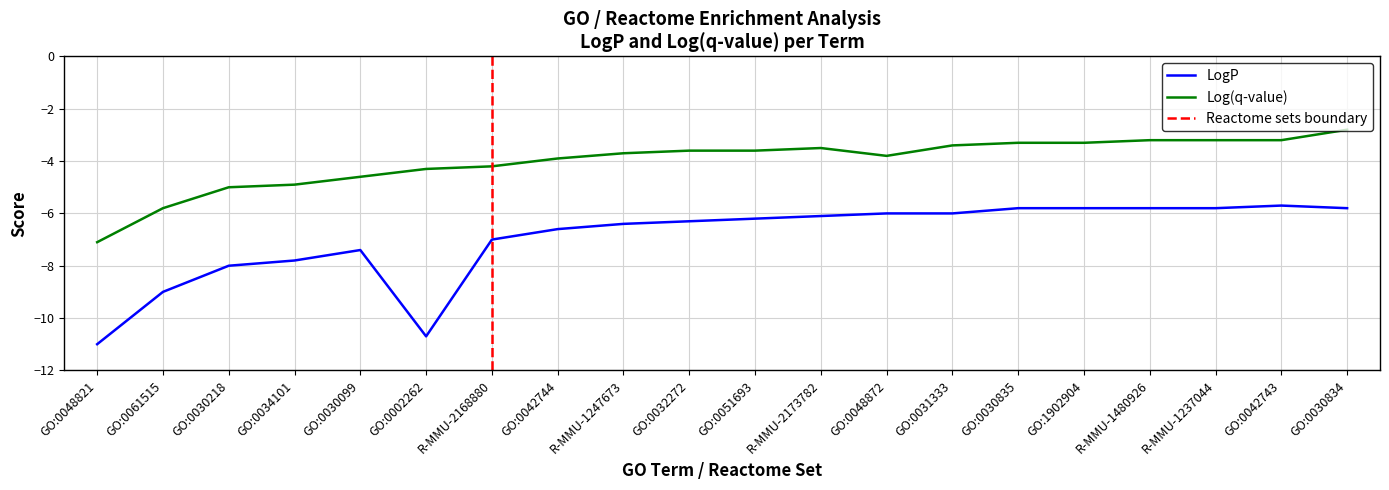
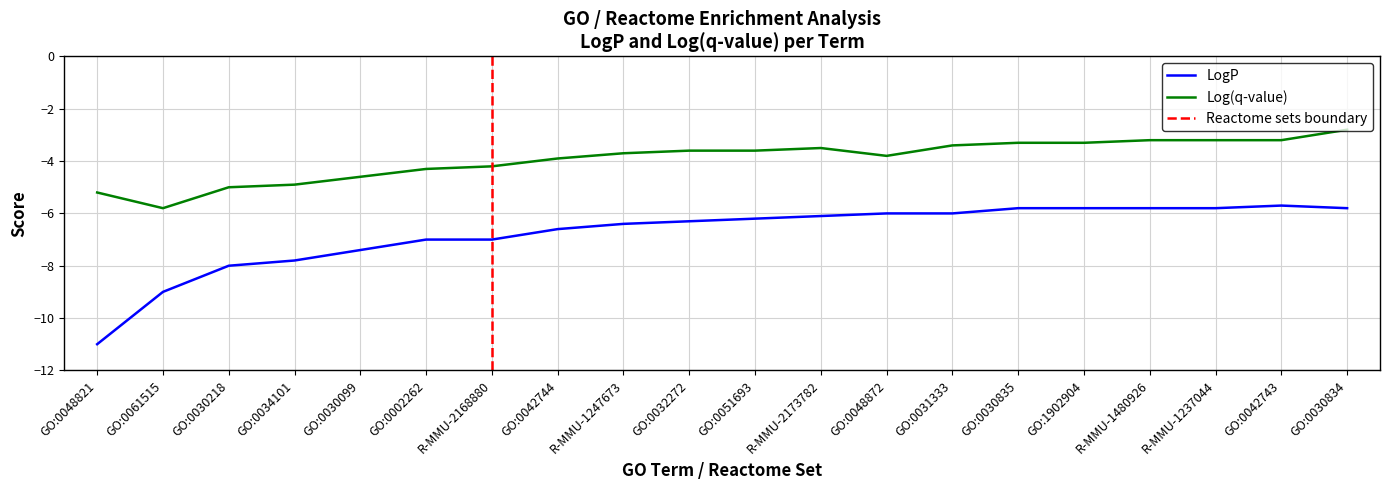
  {
    "LogP": {
      "GO:0048821": -11.0,
      "GO:0061515": -9.0,
      "GO:0030218": -8.0,
      "GO:0034101": -7.8,
      "GO:0030099": -7.4,
-     "GO:0002262": -10.7,
+     "GO:0002262": -7.0,
      "R-MMU-2168880": -7.0,
      "GO:0042744": -6.6,
      "R-MMU-1247673": -6.4,
      "GO:0032272": -6.3,
      "GO:0051693": -6.2,
      "R-MMU-2173782": -6.1,
      "GO:0048872": -6.0,
      "GO:0031333": -6.0,
      "GO:0030835": -5.8,
      "GO:1902904": -5.8,
      "R-MMU-1480926": -5.8,
      "R-MMU-1237044": -5.8,
      "GO:0042743": -5.7,
      "GO:0030834": -5.8
    },
    "Log(q-value)": {
-     "GO:0048821": -7.1,
+     "GO:0048821": -5.2,
      "GO:0061515": -5.8,
      "GO:0030218": -5.0,
      "GO:0034101": -4.9,
      "GO:0030099": -4.6,
      "GO:0002262": -4.3,
      "R-MMU-2168880": -4.2,
      "GO:0042744": -3.9,
      "R-MMU-1247673": -3.7,
      "GO:0032272": -3.6,
      "GO:0051693": -3.6,
      "R-MMU-2173782": -3.5,
      "GO:0048872": -3.8,
      "GO:0031333": -3.4,
      "GO:0030835": -3.3,
      "GO:1902904": -3.3,
      "R-MMU-1480926": -3.2,
      "R-MMU-1237044": -3.2,
      "GO:0042743": -3.2
    }
  }
